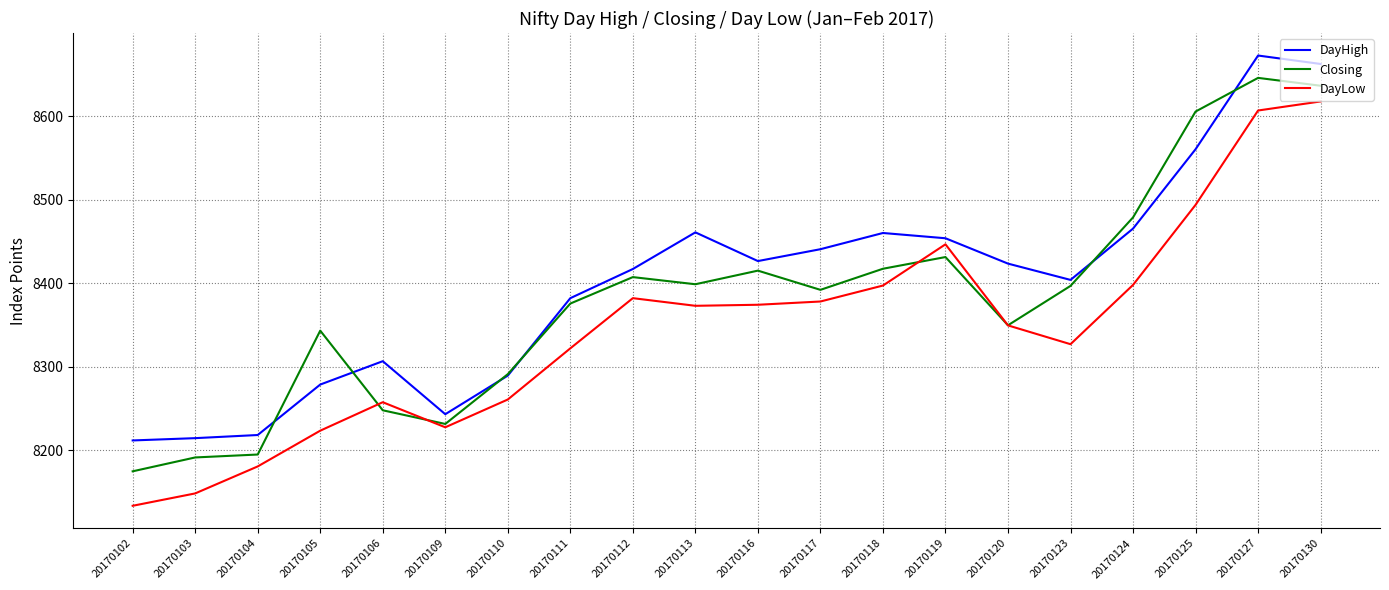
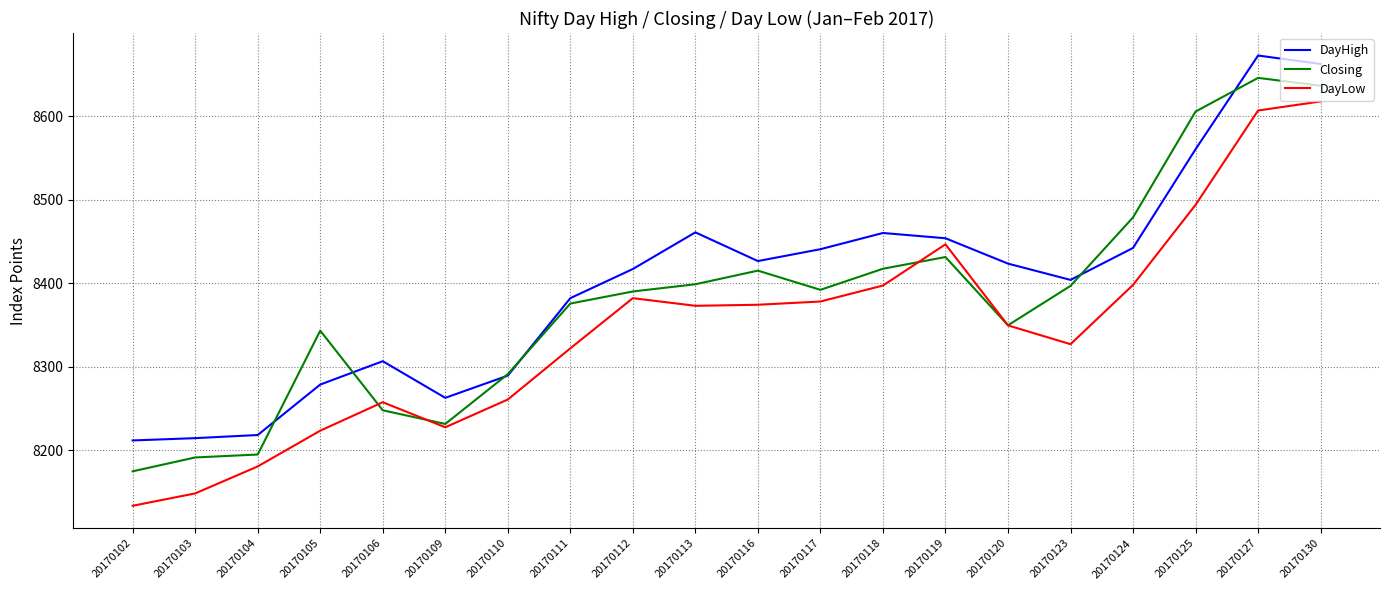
  {
    "DayHigh": {
      "20170102": 8210,
      "20170103": 8210,
      "20170104": 8220,
      "20170105": 8280,
      "20170106": 8310,
-     "20170109": 8240,
+     "20170109": 8260,
      "20170111": 8380,
      "20170112": 8420,
      "20170113": 8460,
      "20170116": 8430,
      "20170117": 8440,
      "20170118": 8460,
      "20170119": 8450,
      "20170120": 8420,
      "20170123": 8400,
-     "20170124": 8470,
+     "20170124": 8440,
      "20170125": 8560,
      "20170127": 8670
    },
    "Closing": {
      "20170102": 8180,
      "20170103": 8190,
      "20170104": 8200,
      "20170105": 8340,
      "20170106": 8250,
      "20170109": 8230,
      "20170111": 8380,
-     "20170112": 8410,
+     "20170112": 8390,
      "20170113": 8400,
      "20170116": 8420,
      "20170117": 8390,
      "20170118": 8420,
      "20170119": 8430,
      "20170123": 8400,
      "20170124": 8480,
      "20170125": 8610,
      "20170127": 8650
    },
    "DayLow": {
      "20170102": 8130,
      "20170103": 8150,
      "20170104": 8180,
      "20170105": 8220,
      "20170106": 8260,
      "20170109": 8230,
      "20170110": 8260,
      "20170111": 8320,
      "20170112": 8380,
      "20170113": 8370,
      "20170116": 8370,
      "20170117": 8380,
      "20170118": 8400,
      "20170119": 8450,
      "20170123": 8330,
      "20170124": 8400,
      "20170125": 8490,
      "20170127": 8610,
      "20170130": 8620
    }
  }
